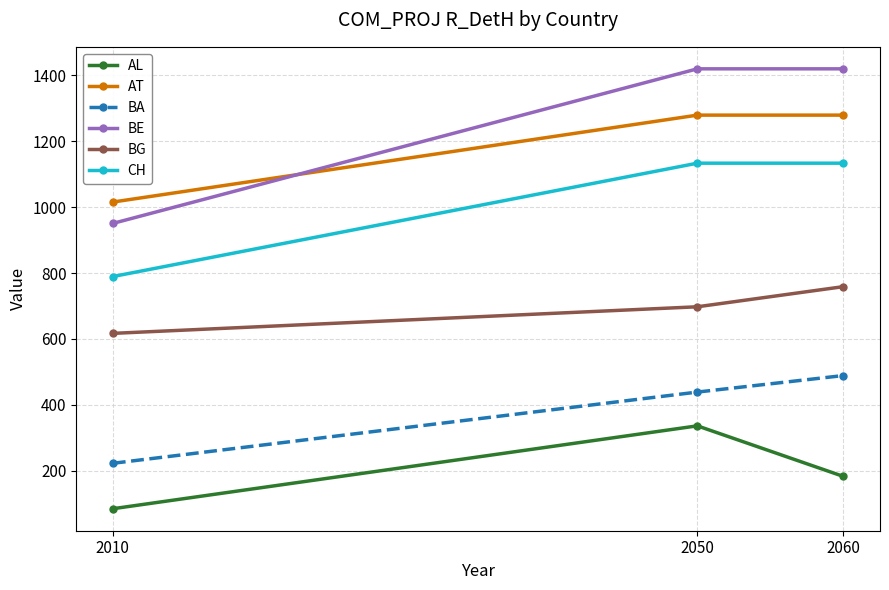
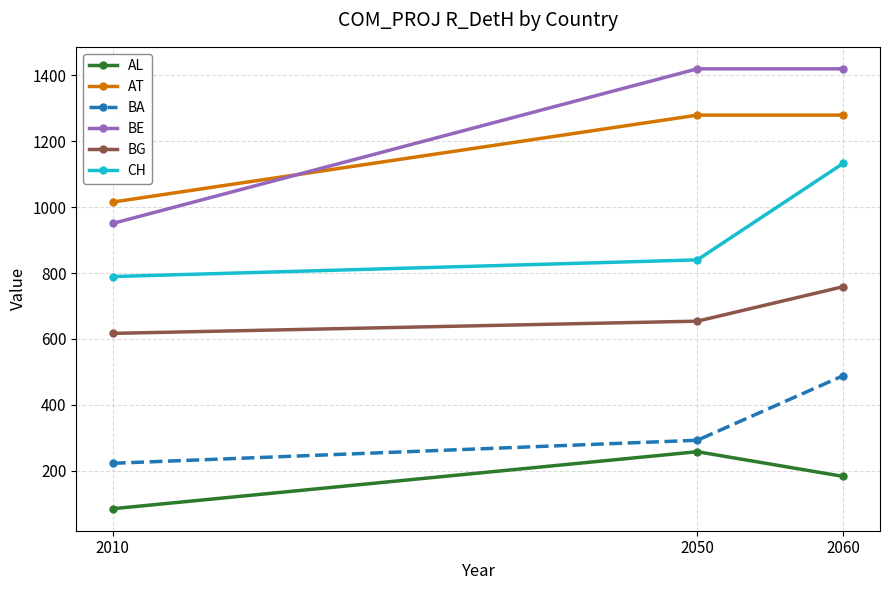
  {
    "AL": {
      "2010": 90,
-     "2050": 340,
+     "2050": 260,
      "2060": 180
    },
    "AT": {
      "2010": 1020,
      "2050": 1280,
      "2060": 1280
    },
    "BA": {
      "2010": 220,
-     "2050": 440,
+     "2050": 290,
      "2060": 490
    },
    "BE": {
      "2010": 950,
      "2050": 1420,
      "2060": 1420
    },
    "BG": {
      "2010": 620,
-     "2050": 700,
+     "2050": 650,
      "2060": 760
    },
    "CH": {
      "2010": 790,
-     "2050": 1130,
+     "2050": 840,
      "2060": 1130
    }
  }
